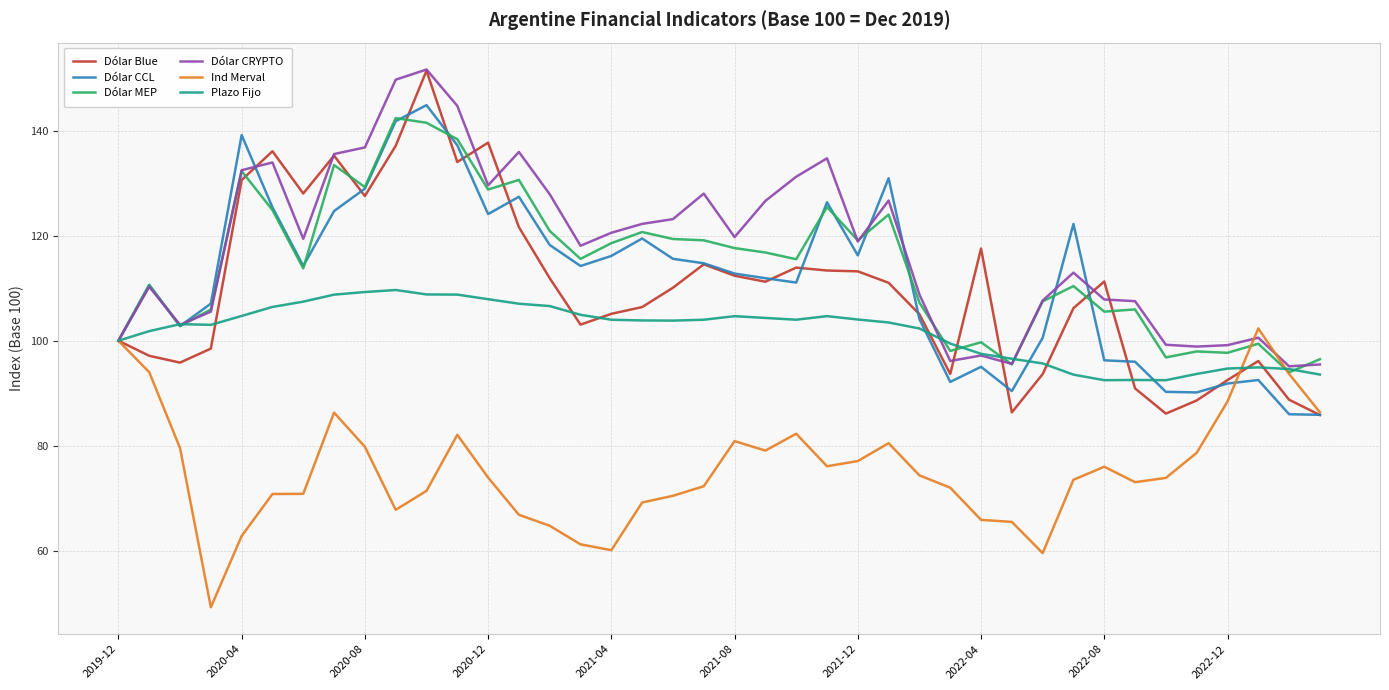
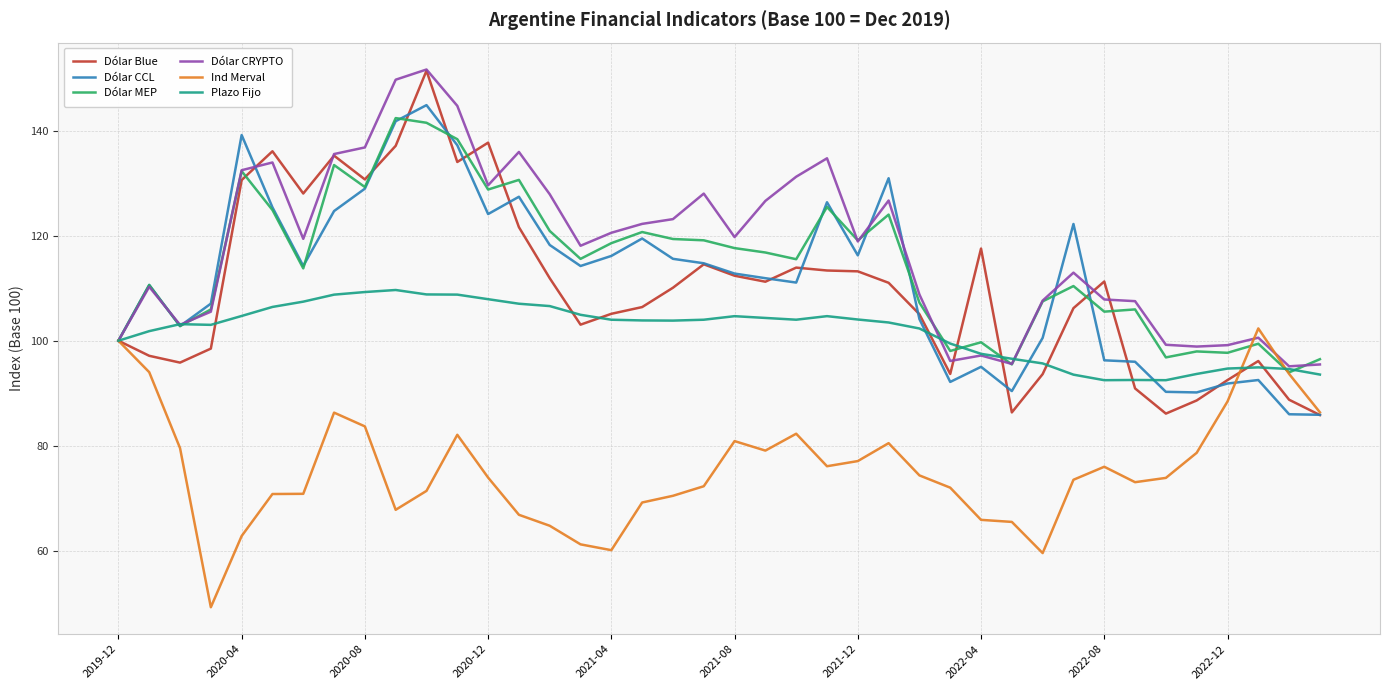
  {
    "Dólar Blue": {
      "2020-04": 131,
-     "2020-08": 128,
+     "2020-08": 131,
      "2020-12": 138,
      "2021-04": 105,
      "2021-12": 113,
      "2022-04": 118,
      "2022-08": 111,
      "2022-12": 93
    },
    "Dólar CCL": {
      "2020-04": 139,
      "2020-12": 124,
      "2021-04": 116,
      "2021-12": 116,
      "2022-04": 95,
      "2022-08": 96,
      "2022-12": 92
    },
    "Dólar CRYPTO": {
      "2020-08": 137,
      "2020-12": 130,
      "2021-04": 121,
      "2021-08": 120,
      "2022-08": 108,
      "2022-12": 99
    },
    "Ind Merval": {
      "2020-04": 63,
-     "2020-08": 80,
+     "2020-08": 84,
      "2020-12": 74,
      "2021-04": 60,
      "2021-08": 81,
      "2021-12": 77,
      "2022-04": 66,
      "2022-08": 76,
      "2022-12": 88
    }
  }
